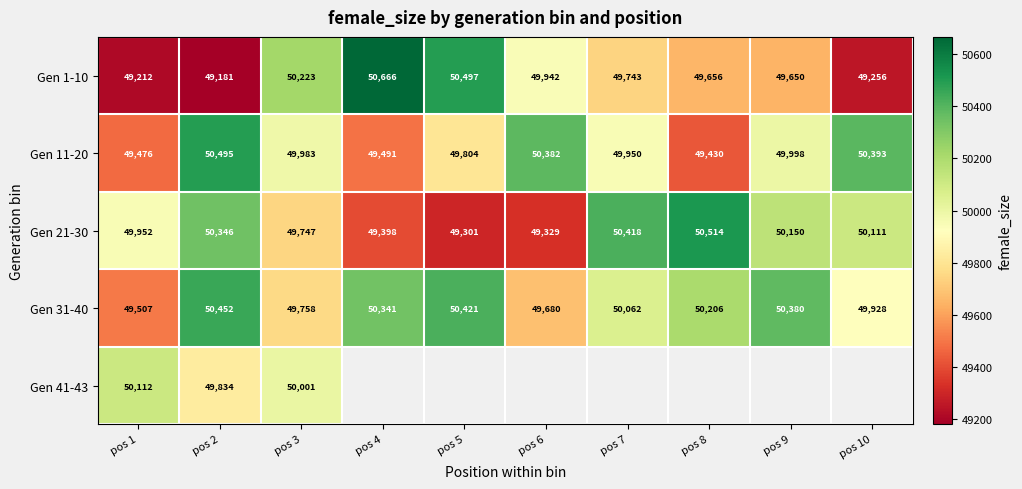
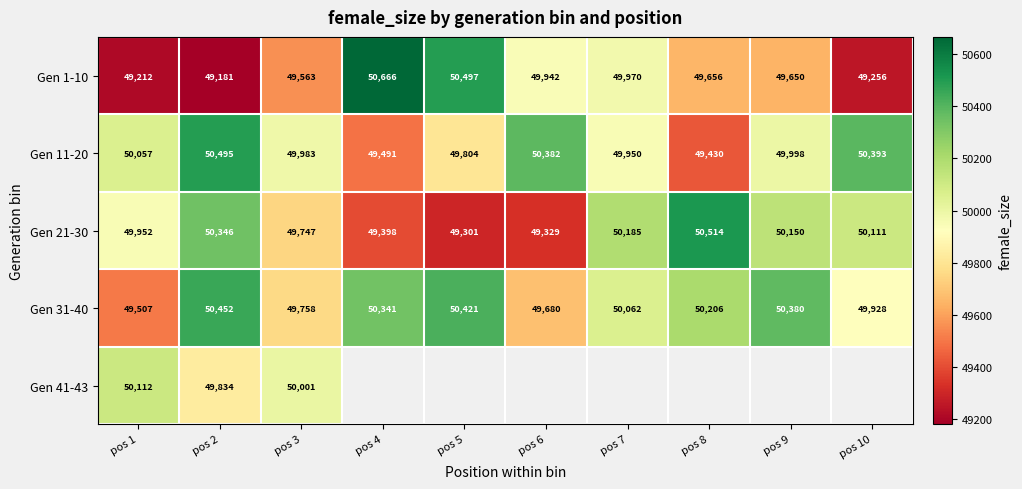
  {
    "Gen 1-10": {
      "pos 1": "49,212",
      "pos 2": "49,181",
-     "pos 3": "50,223",
+     "pos 3": "49,563",
      "pos 4": "50,666",
      "pos 5": "50,497",
      "pos 6": "49,942",
-     "pos 7": "49,743",
+     "pos 7": "49,970",
      "pos 8": "49,656",
      "pos 9": "49,650",
      "pos 10": "49,256"
    },
    "Gen 11-20": {
-     "pos 1": "49,476",
+     "pos 1": "50,057",
      "pos 2": "50,495",
      "pos 3": "49,983",
      "pos 4": "49,491",
      "pos 5": "49,804",
      "pos 6": "50,382",
      "pos 7": "49,950",
      "pos 8": "49,430",
      "pos 9": "49,998",
      "pos 10": "50,393"
    },
    "Gen 21-30": {
      "pos 1": "49,952",
      "pos 2": "50,346",
      "pos 3": "49,747",
      "pos 4": "49,398",
      "pos 5": "49,301",
      "pos 6": "49,329",
-     "pos 7": "50,418",
+     "pos 7": "50,185",
      "pos 8": "50,514",
      "pos 9": "50,150",
      "pos 10": "50,111"
    },
    "Gen 31-40": {
      "pos 1": "49,507",
      "pos 2": "50,452",
      "pos 3": "49,758",
      "pos 4": "50,341",
      "pos 5": "50,421",
      "pos 6": "49,680",
      "pos 7": "50,062",
      "pos 8": "50,206",
      "pos 9": "50,380",
      "pos 10": "49,928"
    },
    "Gen 41-43": {
      "pos 1": "50,112",
      "pos 2": "49,834",
      "pos 3": "50,001"
    }
  }
